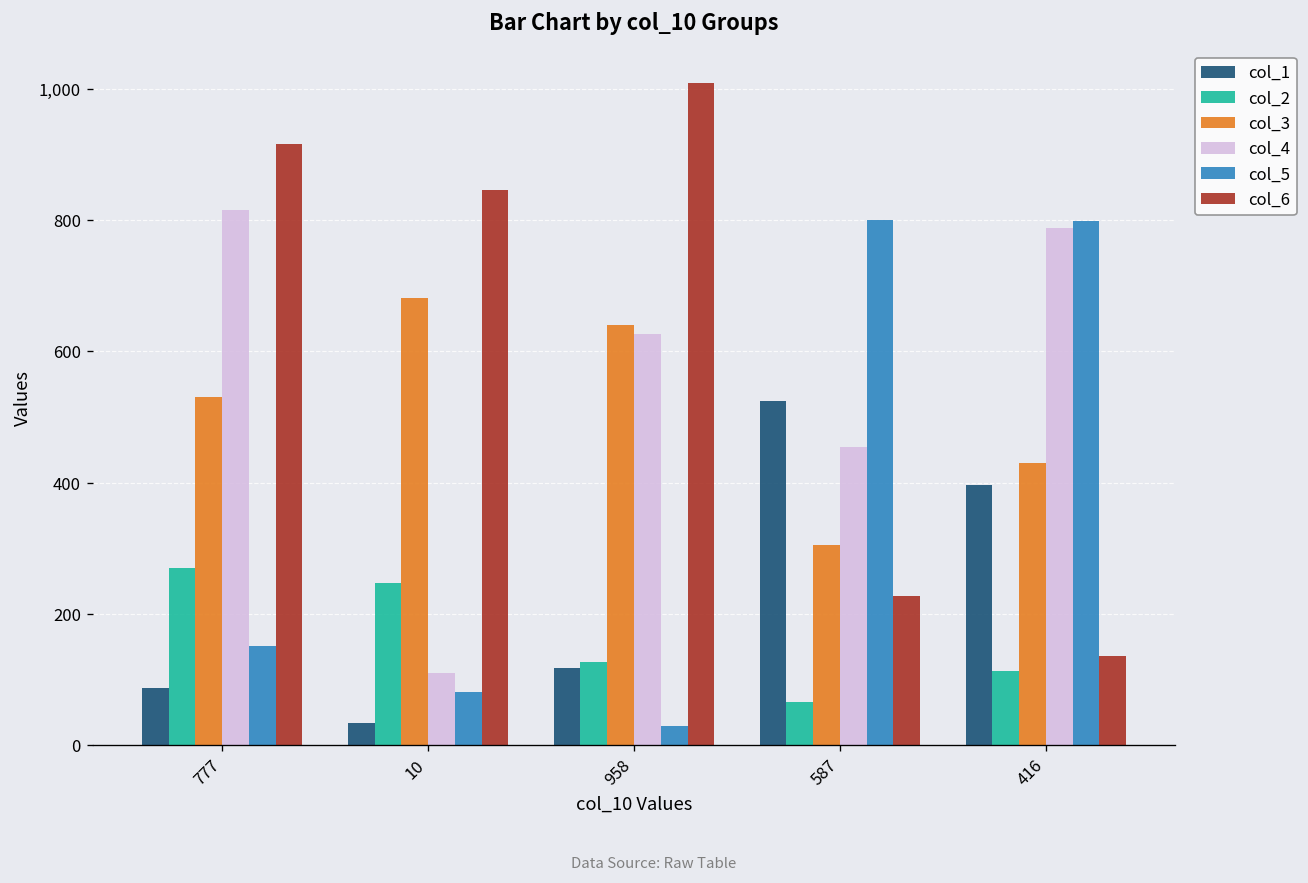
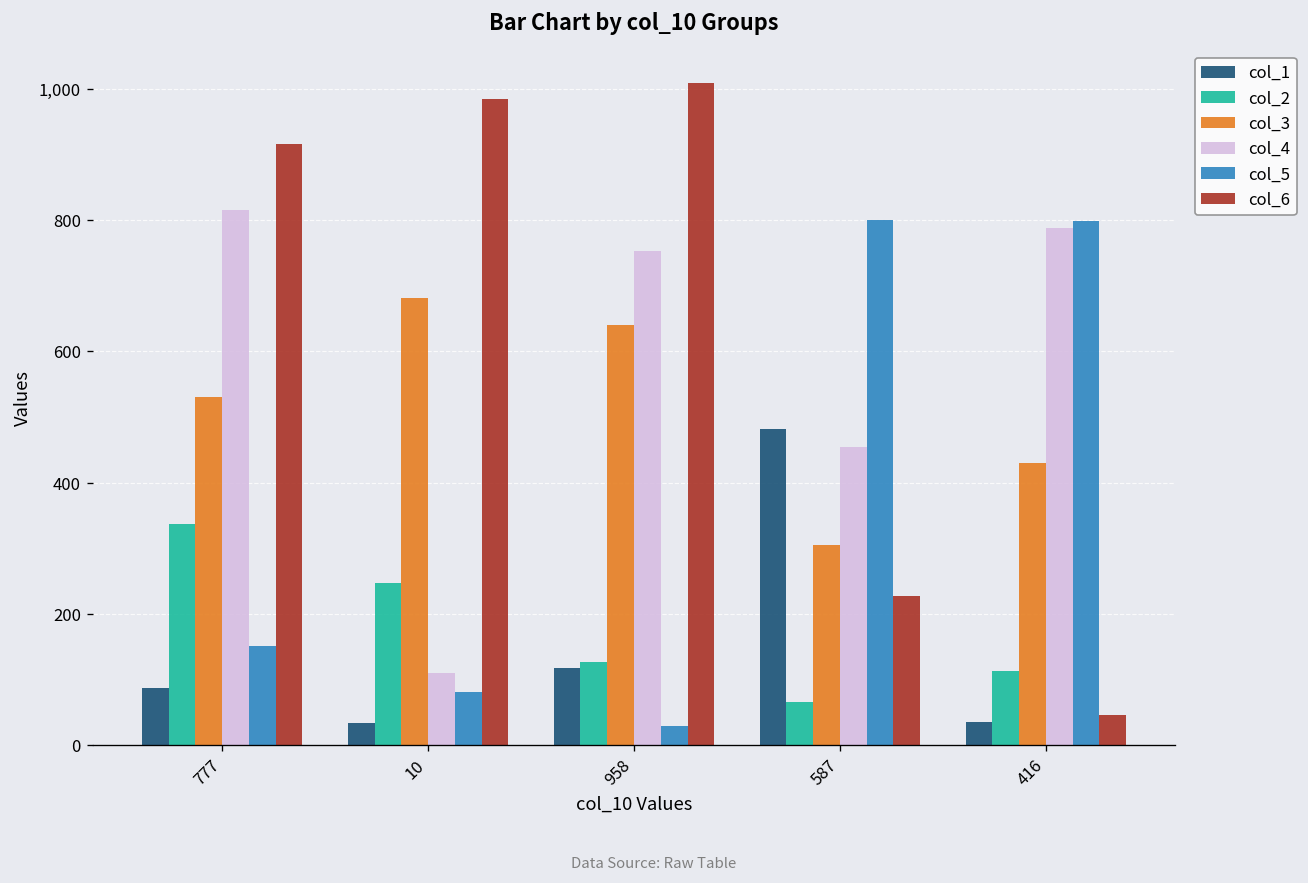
  {
    "col_1": {
      "777": "90",
      "10": "30",
      "958": "120",
-     "587": "530",
-     "416": "400"
+     "587": "480",
+     "416": "40"
    },
    "col_2": {
-     "777": "270",
+     "777": "340",
      "10": "250",
      "958": "130",
      "587": "70",
      "416": "110"
    },
    "col_3": {
      "777": "530",
      "10": "680",
      "958": "640",
      "587": "310",
      "416": "430"
    },
    "col_4": {
      "777": "820",
      "10": "110",
-     "958": "630",
+     "958": "750",
      "587": "450",
      "416": "790"
    },
    "col_5": {
      "777": "150",
      "10": "80",
      "958": "30",
      "587": "800",
      "416": "800"
    },
    "col_6": {
      "777": "920",
-     "10": "850",
+     "10": "990",
      "958": "1,010",
      "587": "230",
-     "416": "140"
+     "416": "50"
    }
  }
